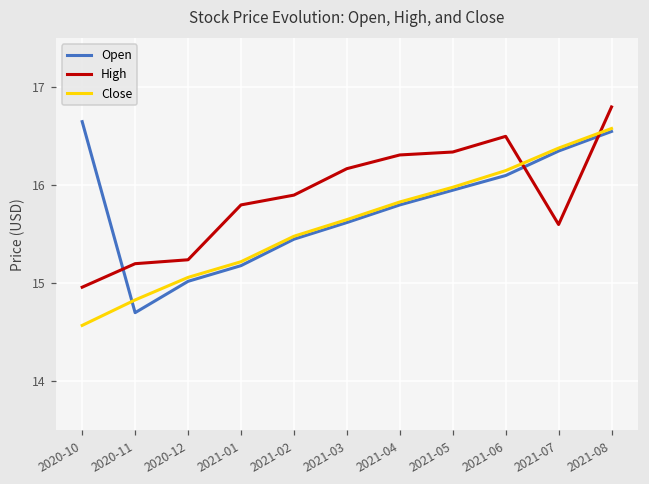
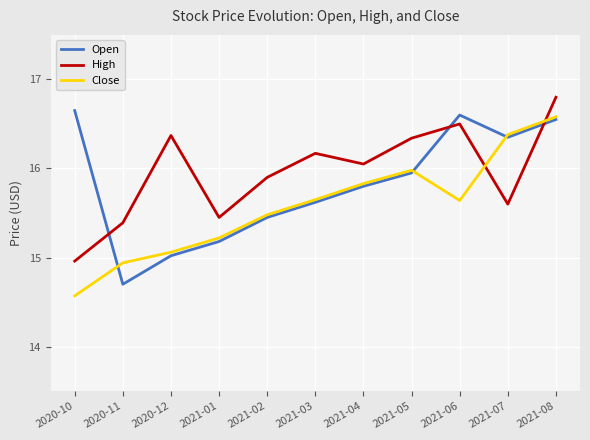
  {
    "Open": {
      "2020-10": 16.7,
      "2020-11": 14.7,
      "2020-12": 15.0,
      "2021-01": 15.2,
      "2021-02": 15.5,
      "2021-03": 15.6,
      "2021-04": 15.8,
      "2021-05": 16.0,
-     "2021-06": 16.1,
+     "2021-06": 16.6,
      "2021-07": 16.4,
      "2021-08": 16.6
    },
    "High": {
      "2020-10": 15.0,
-     "2020-11": 15.2,
-     "2020-12": 15.2,
-     "2021-01": 15.8,
+     "2020-11": 15.4,
+     "2020-12": 16.4,
+     "2021-01": 15.5,
      "2021-02": 15.9,
      "2021-03": 16.2,
-     "2021-04": 16.3,
+     "2021-04": 16.1,
      "2021-05": 16.3,
      "2021-06": 16.5,
      "2021-07": 15.6,
      "2021-08": 16.8
    },
    "Close": {
      "2020-10": 14.6,
-     "2020-11": 14.8,
+     "2020-11": 14.9,
      "2020-12": 15.1,
      "2021-01": 15.2,
      "2021-02": 15.5,
      "2021-03": 15.7,
      "2021-04": 15.8,
      "2021-05": 16.0,
-     "2021-06": 16.2,
+     "2021-06": 15.6,
      "2021-07": 16.4,
      "2021-08": 16.6
    }
  }
